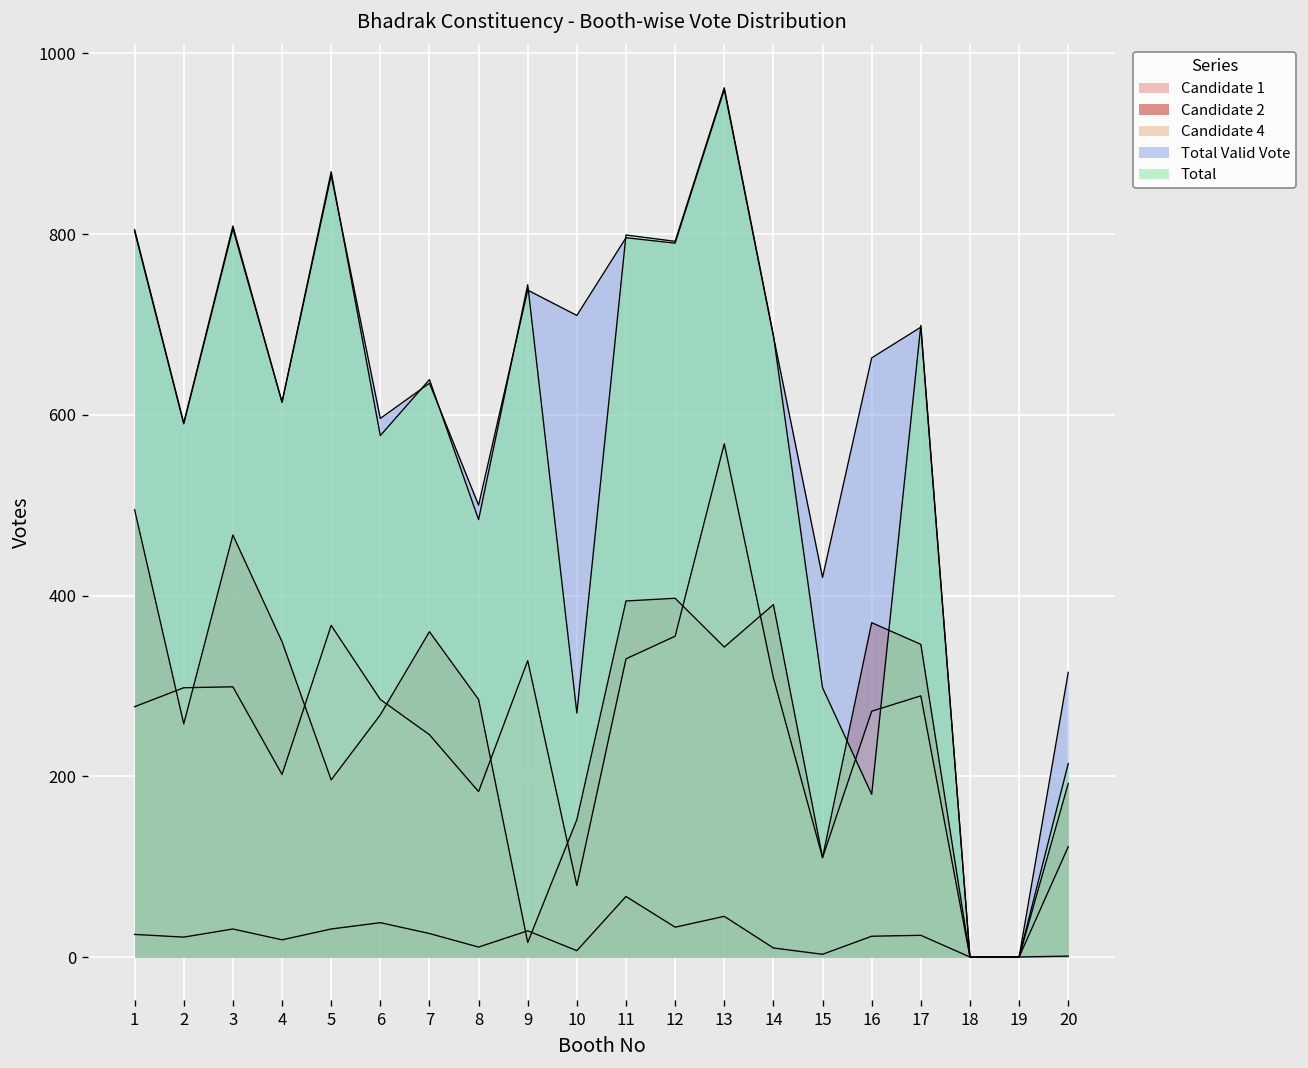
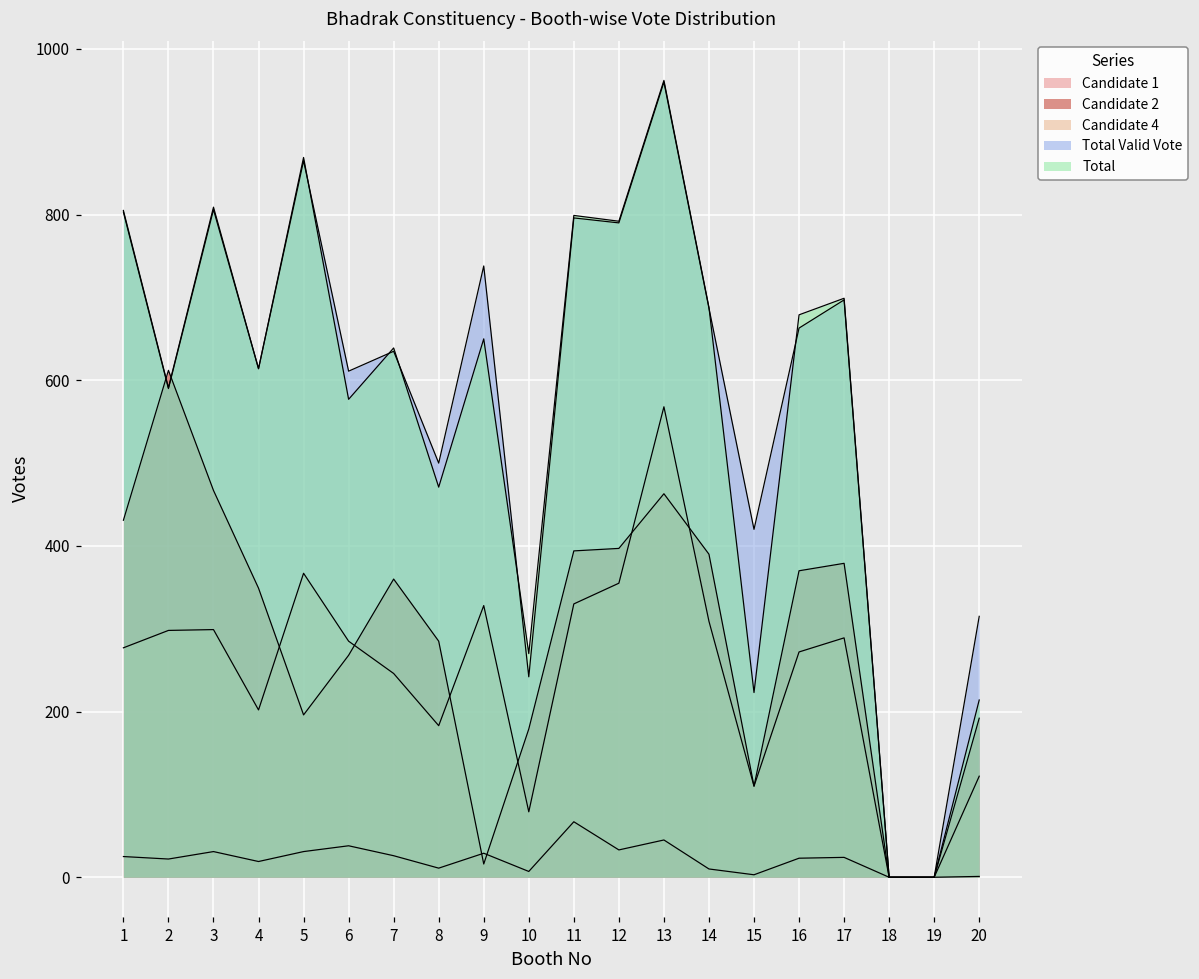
  {
    "Candidate 2": {
-     "1": 500,
-     "2": 260,
+     "1": 430,
+     "2": 610,
      "3": 470,
      "4": 350,
      "5": 200,
      "6": 270,
      "7": 360,
      "8": 290,
      "9": 20,
-     "10": 150,
+     "10": 180,
      "11": 390,
      "12": 400,
-     "13": 340,
+     "13": 460,
      "14": 390,
      "16": 370,
-     "17": 350,
+     "17": 380,
      "20": 190
    },
    "Total Valid Vote": {
      "5": 870,
-     "6": 600,
+     "6": 610,
      "7": 640,
      "8": 500,
      "9": 740,
-     "10": 710,
+     "10": 240,
      "15": 420,
      "16": 660,
      "20": 320
    },
    "Total": {
      "5": 870,
      "6": 580,
      "7": 640,
-     "8": 480,
-     "9": 740,
+     "8": 470,
+     "9": 650,
      "10": 270,
-     "15": 300,
-     "16": 180,
+     "15": 220,
+     "16": 680,
      "20": 210
    }
  }
